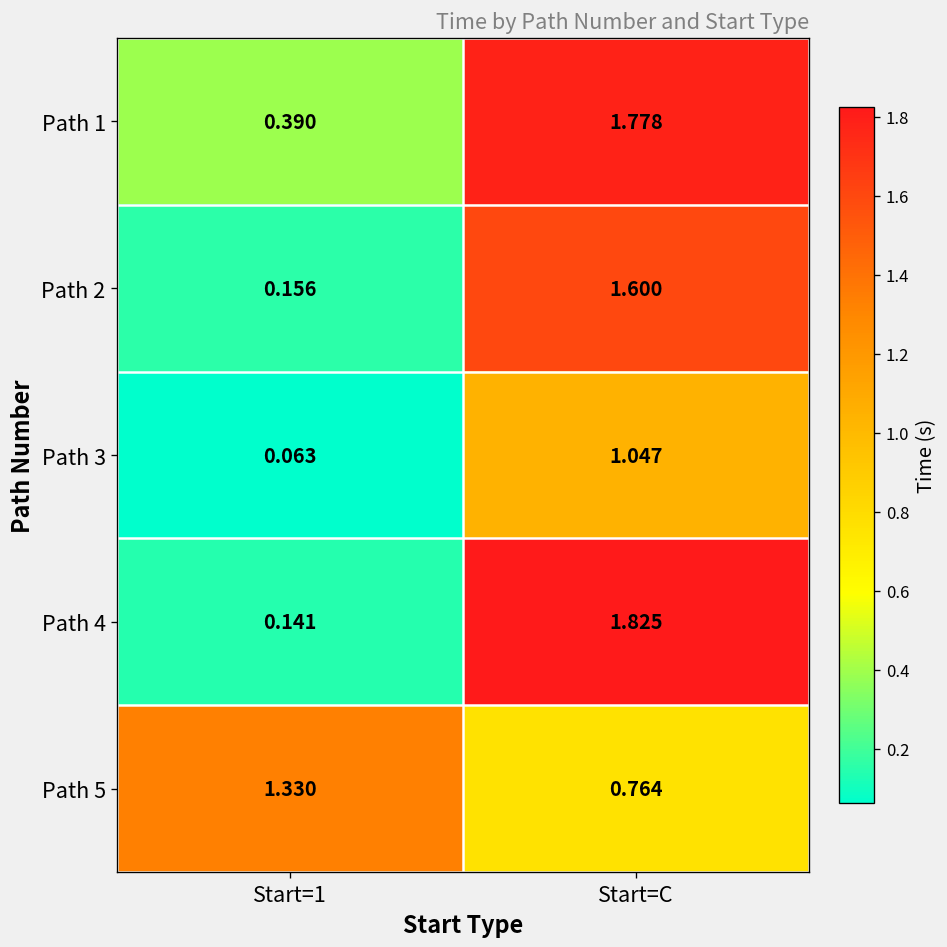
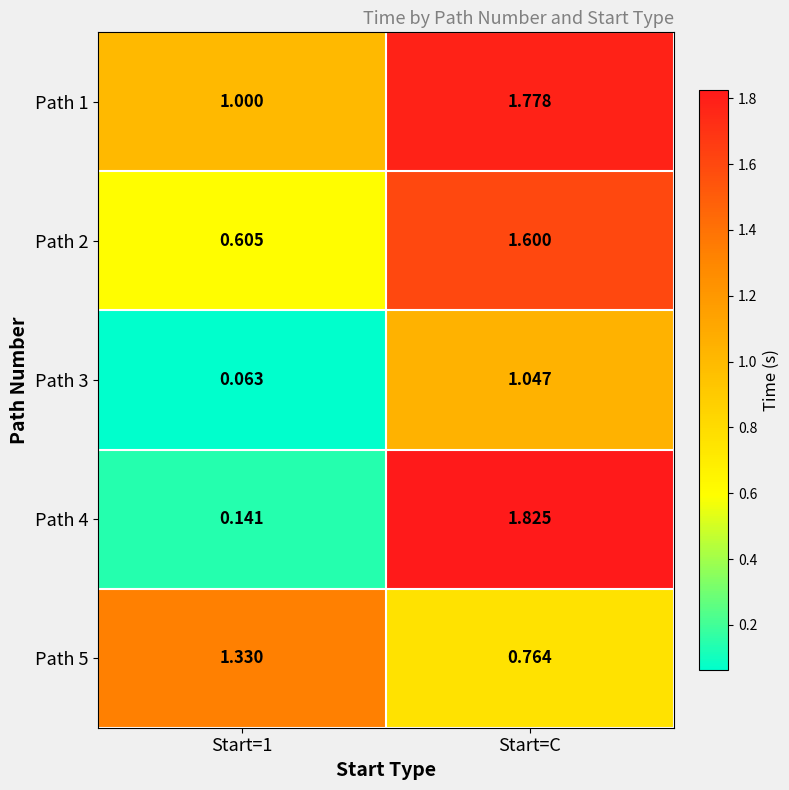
  {
    "Path 1": {
-     "Start=1": 0.390,
+     "Start=1": 1.000,
      "Start=C": 1.778
    },
    "Path 2": {
-     "Start=1": 0.156,
+     "Start=1": 0.605,
      "Start=C": 1.600
    },
    "Path 3": {
      "Start=1": 0.063,
      "Start=C": 1.047
    },
    "Path 4": {
      "Start=1": 0.141,
      "Start=C": 1.825
    },
    "Path 5": {
      "Start=1": 1.330,
      "Start=C": 0.764
    }
  }
